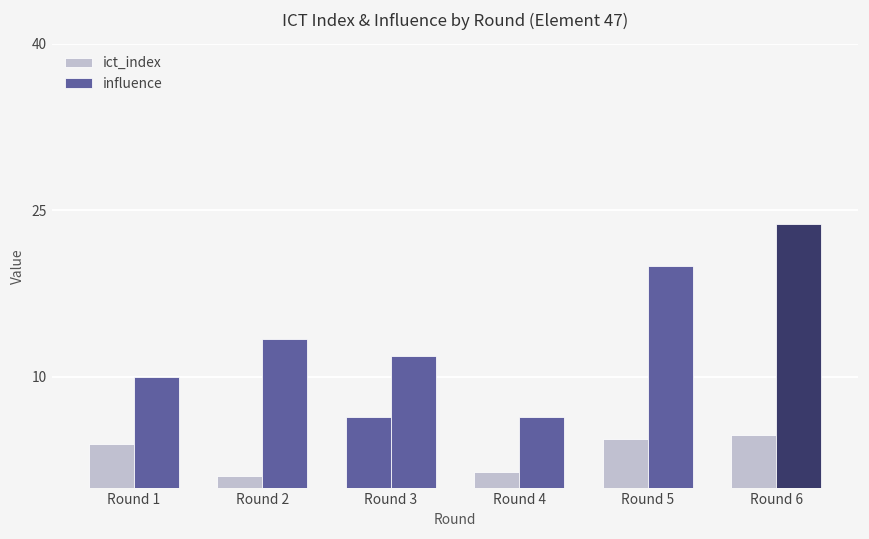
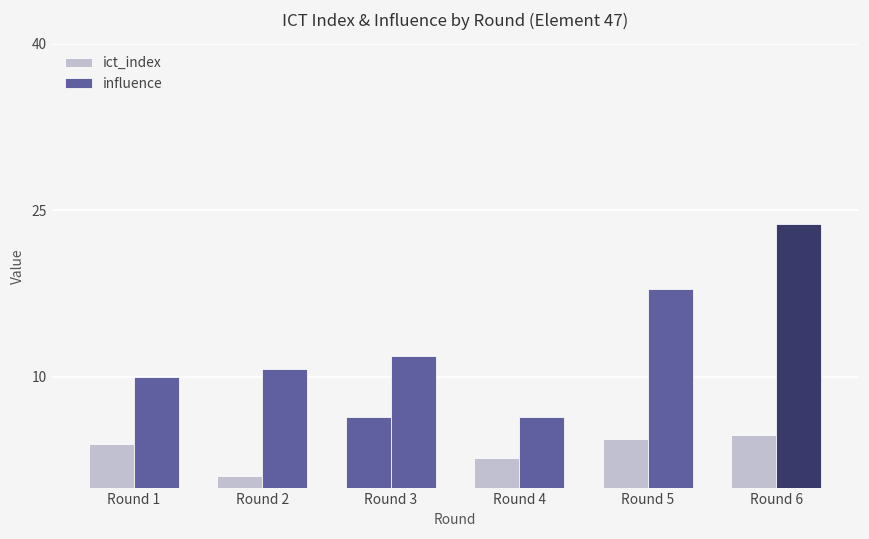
  {
    "ict_index": {
      "Round 1": 4.0,
      "Round 2": 1.1,
      "Round 3": 6.4,
-     "Round 4": 1.4,
+     "Round 4": 2.7,
      "Round 5": 4.4,
      "Round 6": 4.8
    },
    "influence": {
      "Round 1": 10.0,
-     "Round 2": 13.4,
+     "Round 2": 10.7,
      "Round 3": 11.9,
      "Round 4": 6.4,
-     "Round 5": 20.0,
+     "Round 5": 17.9,
      "Round 6": 23.8
    }
  }
